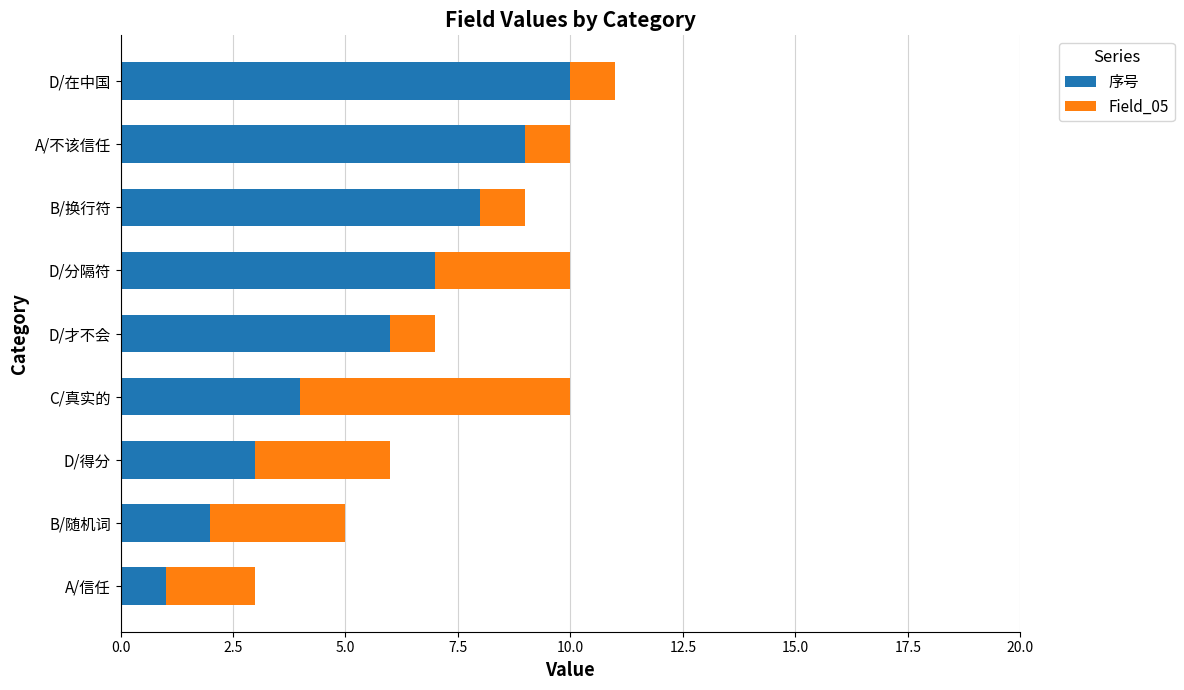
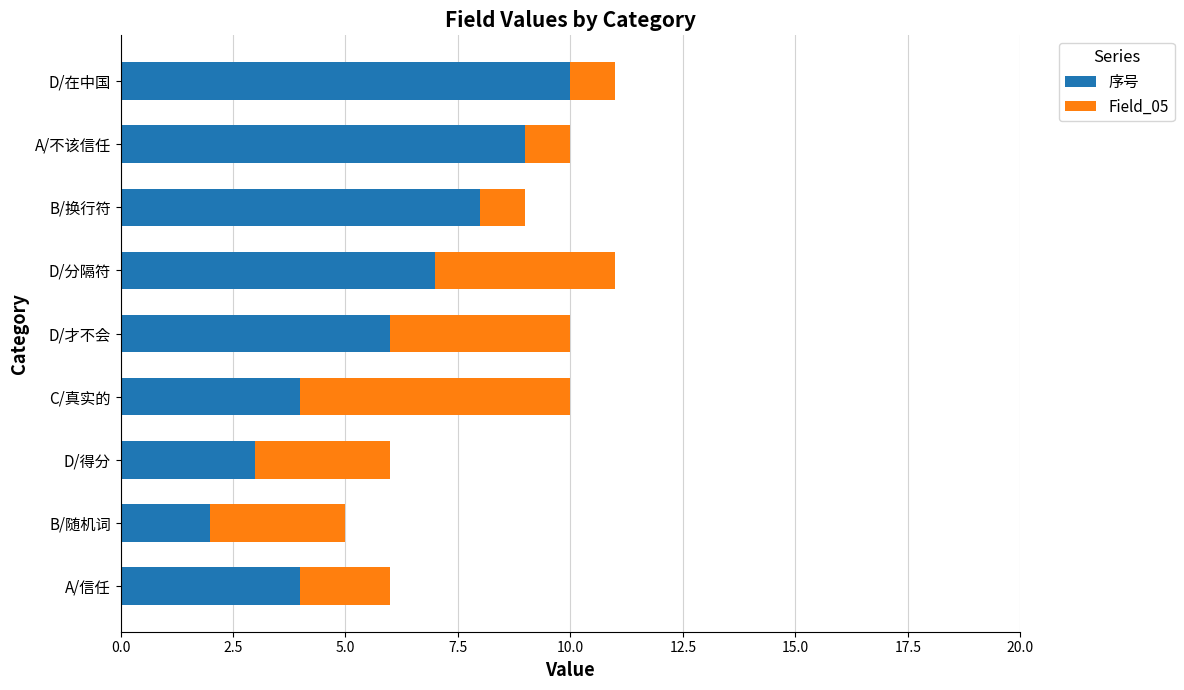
  {
    "序号": {
      "D/在中国": 10,
      "A/不该信任": 9,
      "B/换行符": 8,
      "D/分隔符": 7,
      "D/才不会": 6,
      "C/真实的": 4,
      "D/得分": 3,
      "B/随机词": 2,
-     "A/信任": 1
+     "A/信任": 4
    },
    "Field_05": {
      "D/在中国": 1,
      "A/不该信任": 1,
      "B/换行符": 1,
-     "D/分隔符": 3,
-     "D/才不会": 1,
+     "D/分隔符": 4,
+     "D/才不会": 4,
      "C/真实的": 6,
      "D/得分": 3,
      "B/随机词": 3,
      "A/信任": 2
    }
  }
